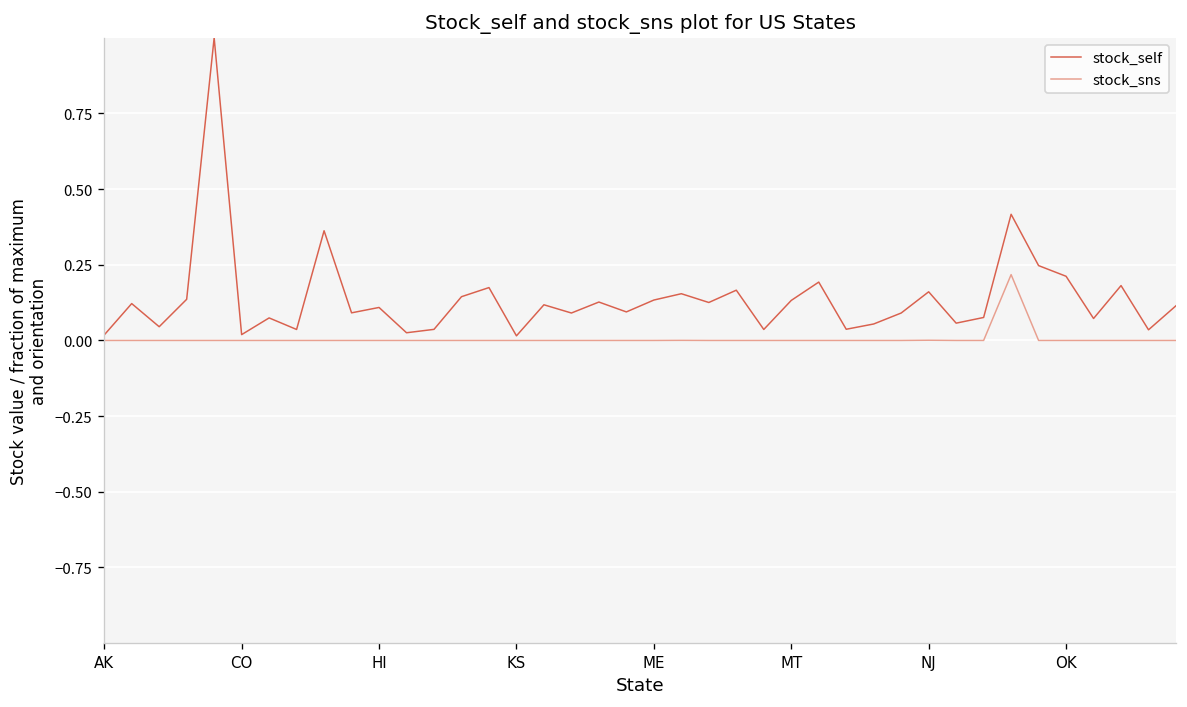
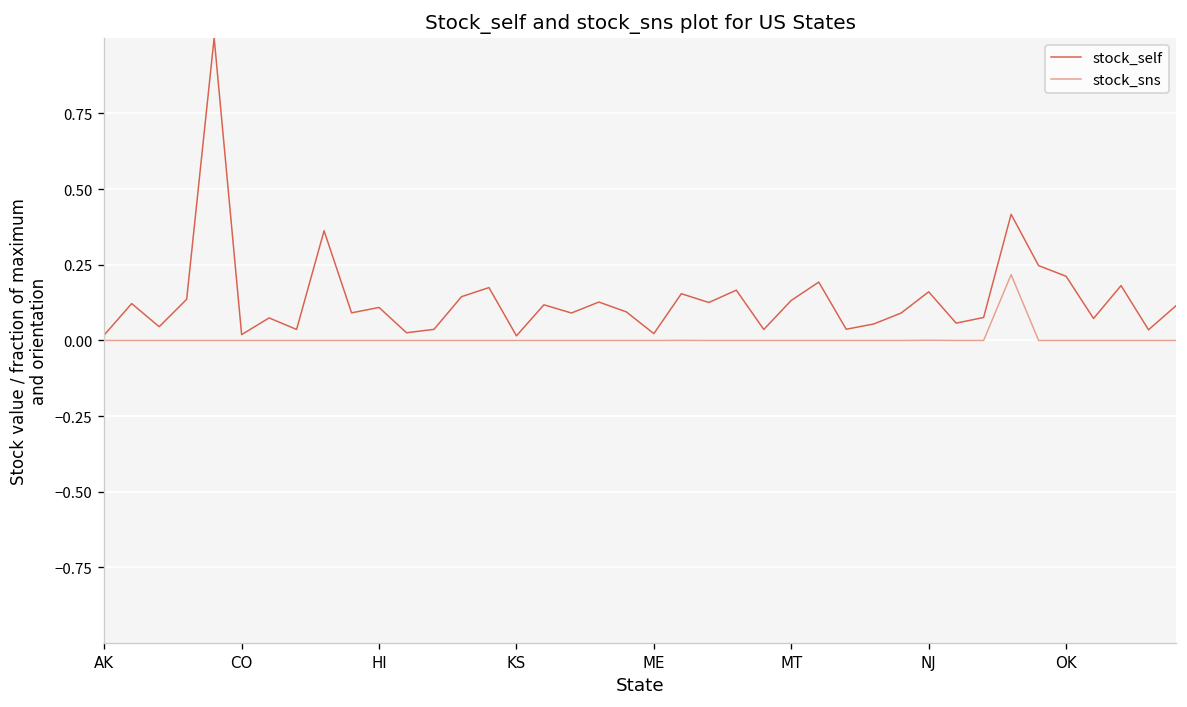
  {
    "stock_self": {
      "AK": 0.02,
      "CO": 0.02,
      "HI": 0.11,
      "KS": 0.02,
-     "ME": 0.13,
+     "ME": 0.02,
      "MT": 0.13,
      "NJ": 0.16,
      "OK": 0.21
    },
    "stock_sns": {
      "AK": 0.00,
      "CO": 0.00,
      "HI": 0.00,
      "KS": 0.00,
      "ME": 0.00,
      "MT": 0.00,
      "NJ": 0.00,
      "OK": 0.00
    }
  }
